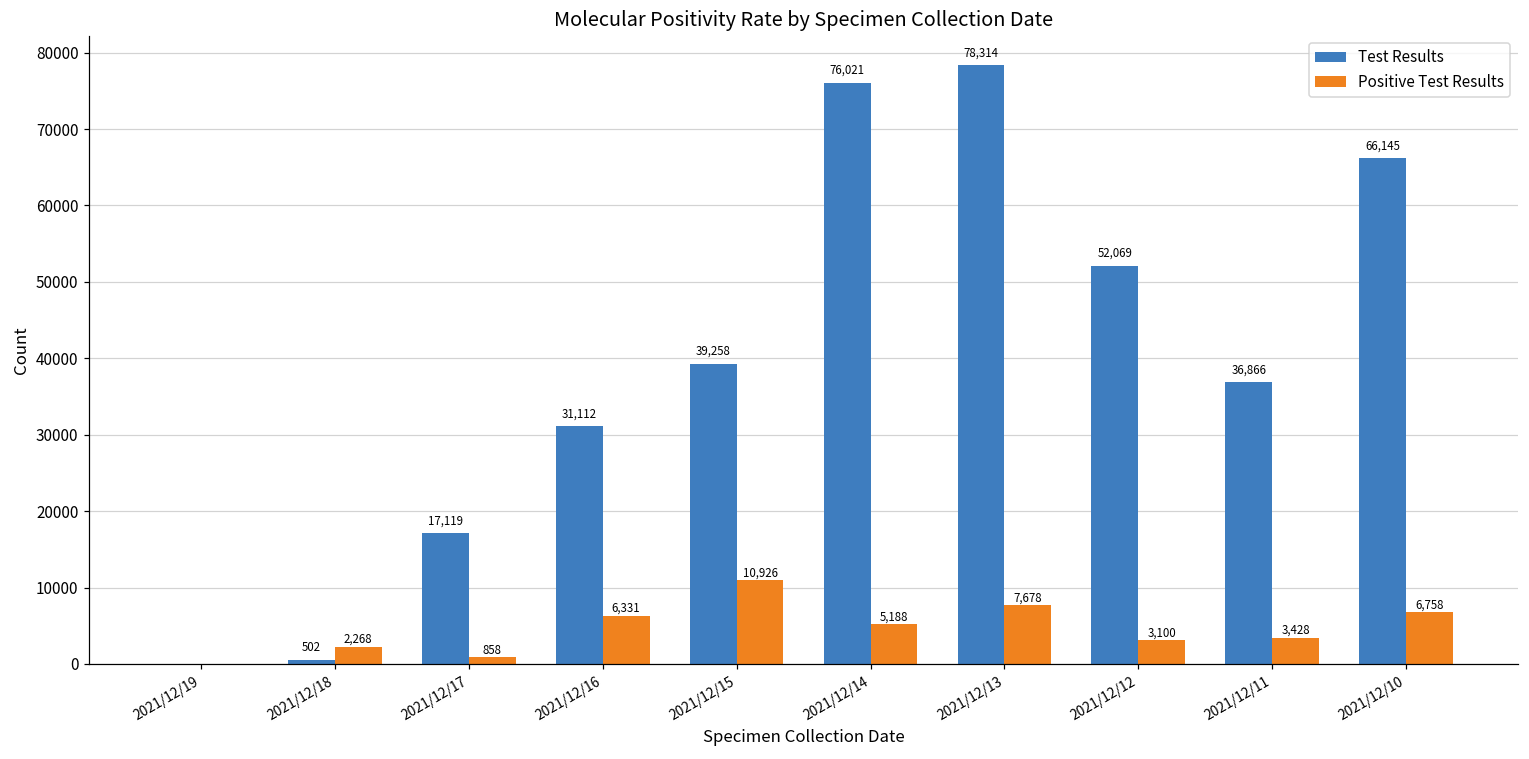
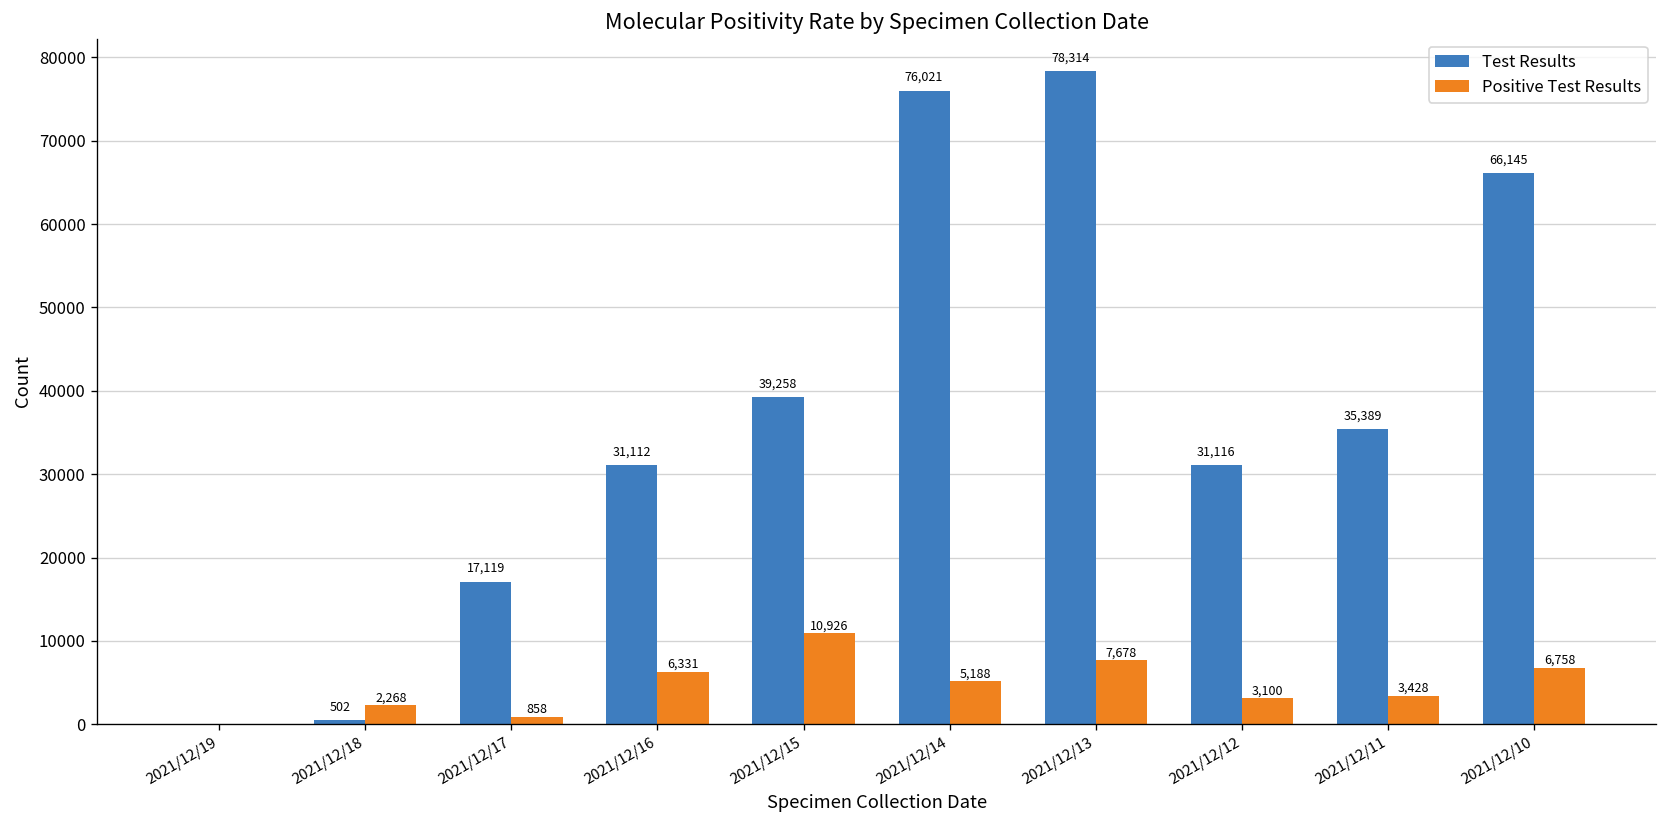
  {
    "Test Results": {
      "2021/12/18": "502",
      "2021/12/17": "17,119",
      "2021/12/16": "31,112",
      "2021/12/15": "39,258",
      "2021/12/14": "76,021",
      "2021/12/13": "78,314",
-     "2021/12/12": "52,069",
-     "2021/12/11": "36,866",
+     "2021/12/12": "31,116",
+     "2021/12/11": "35,389",
      "2021/12/10": "66,145"
    },
    "Positive Test Results": {
      "2021/12/18": "2,268",
      "2021/12/17": "858",
      "2021/12/16": "6,331",
      "2021/12/15": "10,926",
      "2021/12/14": "5,188",
      "2021/12/13": "7,678",
      "2021/12/12": "3,100",
      "2021/12/11": "3,428",
      "2021/12/10": "6,758"
    }
  }
